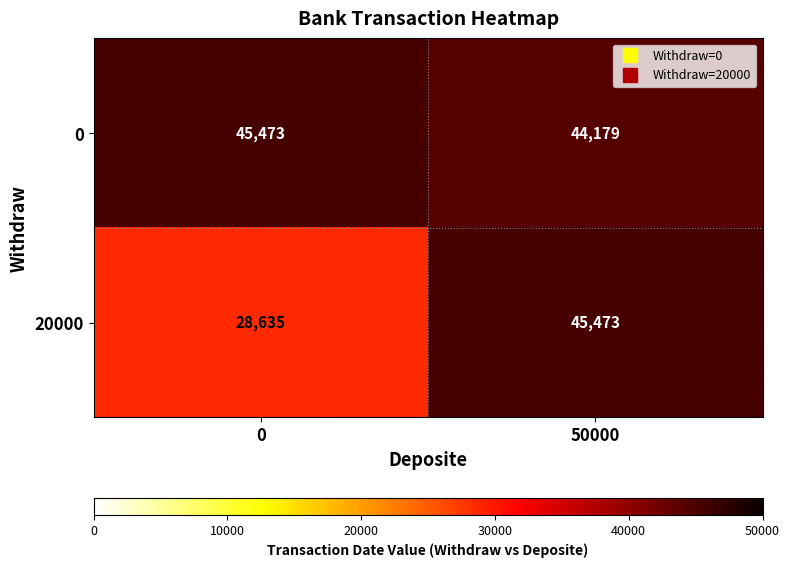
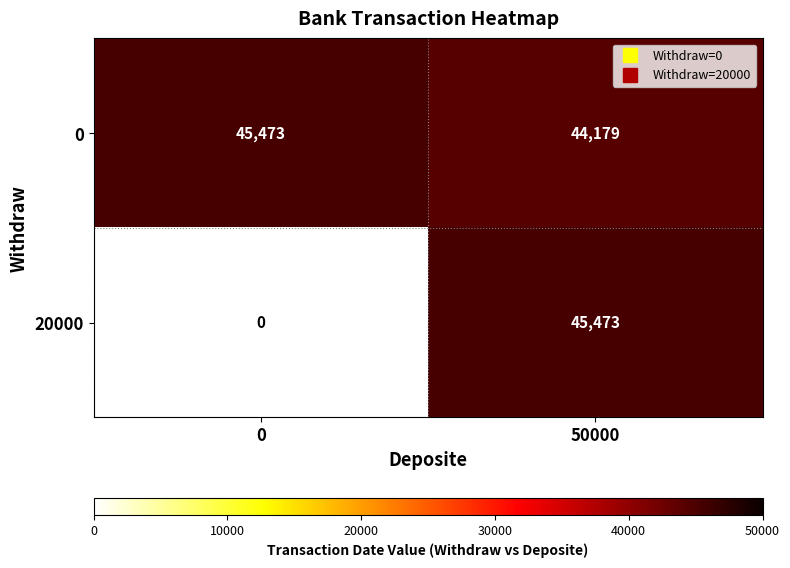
  {
    "0": {
      "0": "45,473",
      "50000": "44,179"
    },
    "20000": {
-     "0": "28,635",
+     "0": "0",
      "50000": "45,473"
    }
  }
